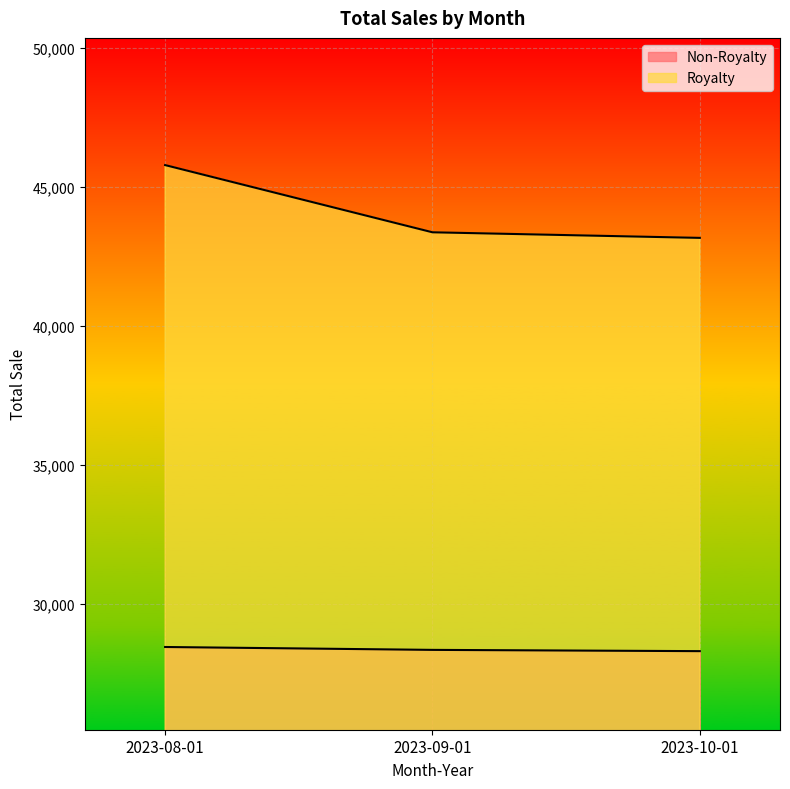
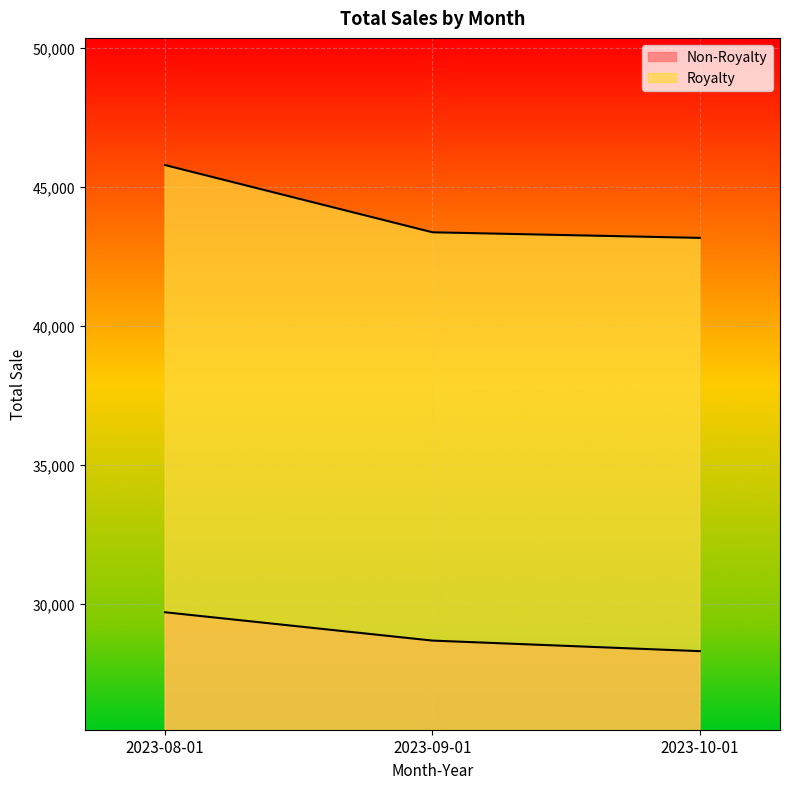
  {
    "Non-Royalty": {
-     "2023-08-01": "28,400",
-     "2023-09-01": "28,300",
+     "2023-08-01": "29,700",
+     "2023-09-01": "28,700",
      "2023-10-01": "28,300"
    },
    "Royalty": {
      "2023-08-01": "45,800",
      "2023-09-01": "43,400",
      "2023-10-01": "43,200"
    }
  }
